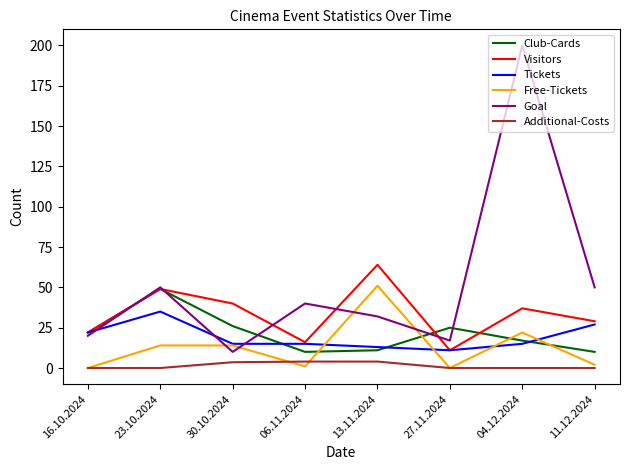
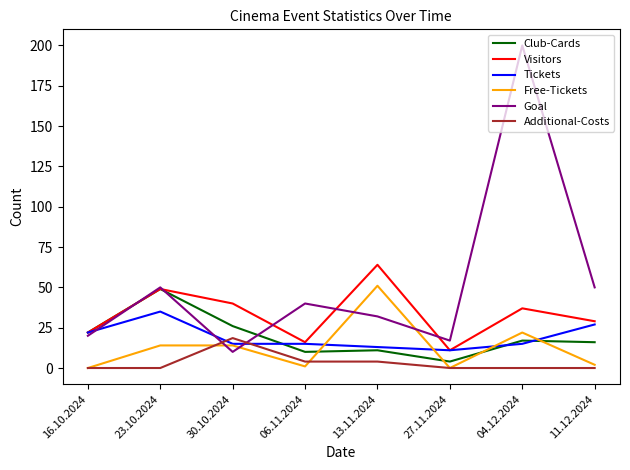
  {
    "Club-Cards": {
      "30.10.2024": 26,
      "06.11.2024": 10,
      "13.11.2024": 11,
-     "27.11.2024": 25,
+     "27.11.2024": 4,
      "04.12.2024": 17,
-     "11.12.2024": 10
+     "11.12.2024": 16
    },
    "Visitors": {
      "30.10.2024": 40,
      "13.11.2024": 64,
      "04.12.2024": 37,
      "11.12.2024": 29
    },
    "Tickets": {
      "23.10.2024": 35,
      "13.11.2024": 13,
      "04.12.2024": 15,
      "11.12.2024": 27
    },
    "Free-Tickets": {
      "23.10.2024": 14,
      "06.11.2024": 1,
      "13.11.2024": 51,
      "04.12.2024": 22,
      "11.12.2024": 2
    },
    "Goal": {
      "16.10.2024": 20,
      "30.10.2024": 10,
      "06.11.2024": 40,
      "13.11.2024": 32,
      "27.11.2024": 17,
      "11.12.2024": 50
    },
    "Additional-Costs": {
      "23.10.2024": 0,
-     "30.10.2024": 4,
+     "30.10.2024": 19,
      "06.11.2024": 4,
      "13.11.2024": 4,
      "04.12.2024": 0,
      "11.12.2024": 0
    }
  }
